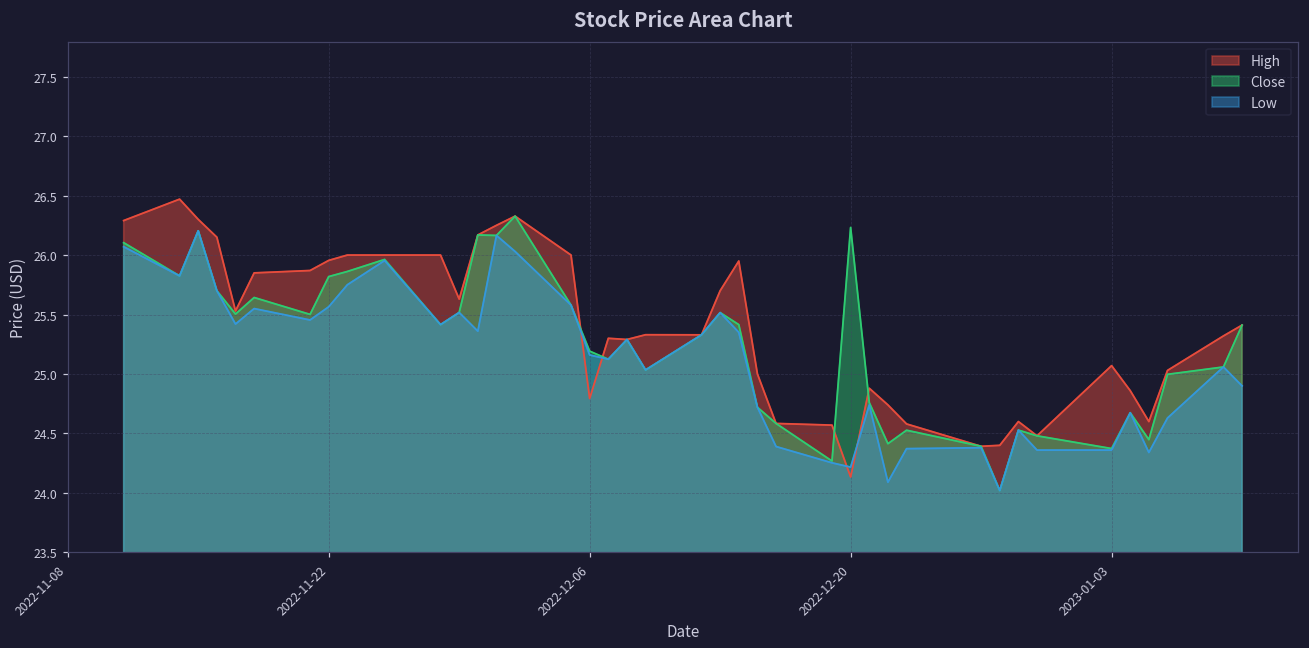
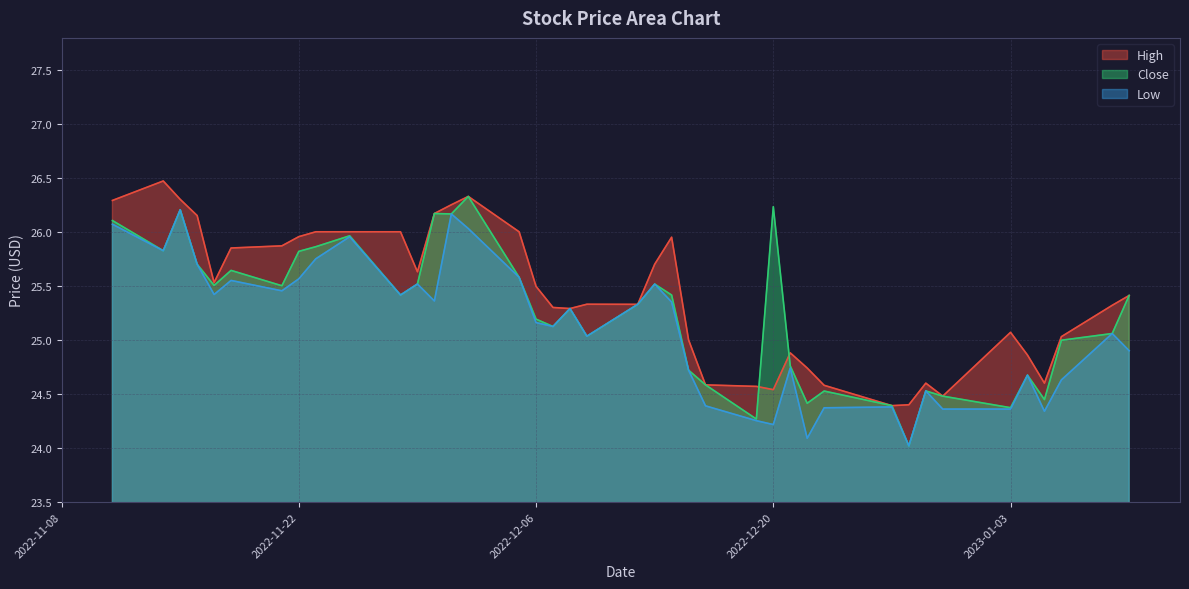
  {
    "High": {
      "2022-11-22": 25.96,
-     "2022-12-06": 24.79,
-     "2022-12-20": 24.13,
+     "2022-12-06": 25.50,
+     "2022-12-20": 24.54,
      "2023-01-03": 25.07
    },
    "Close": {
      "2022-11-22": 25.82,
      "2022-12-06": 25.19,
      "2022-12-20": 26.23
    },
    "Low": {
      "2022-11-22": 25.57,
      "2022-12-06": 25.16,
      "2022-12-20": 24.22
    }
  }
